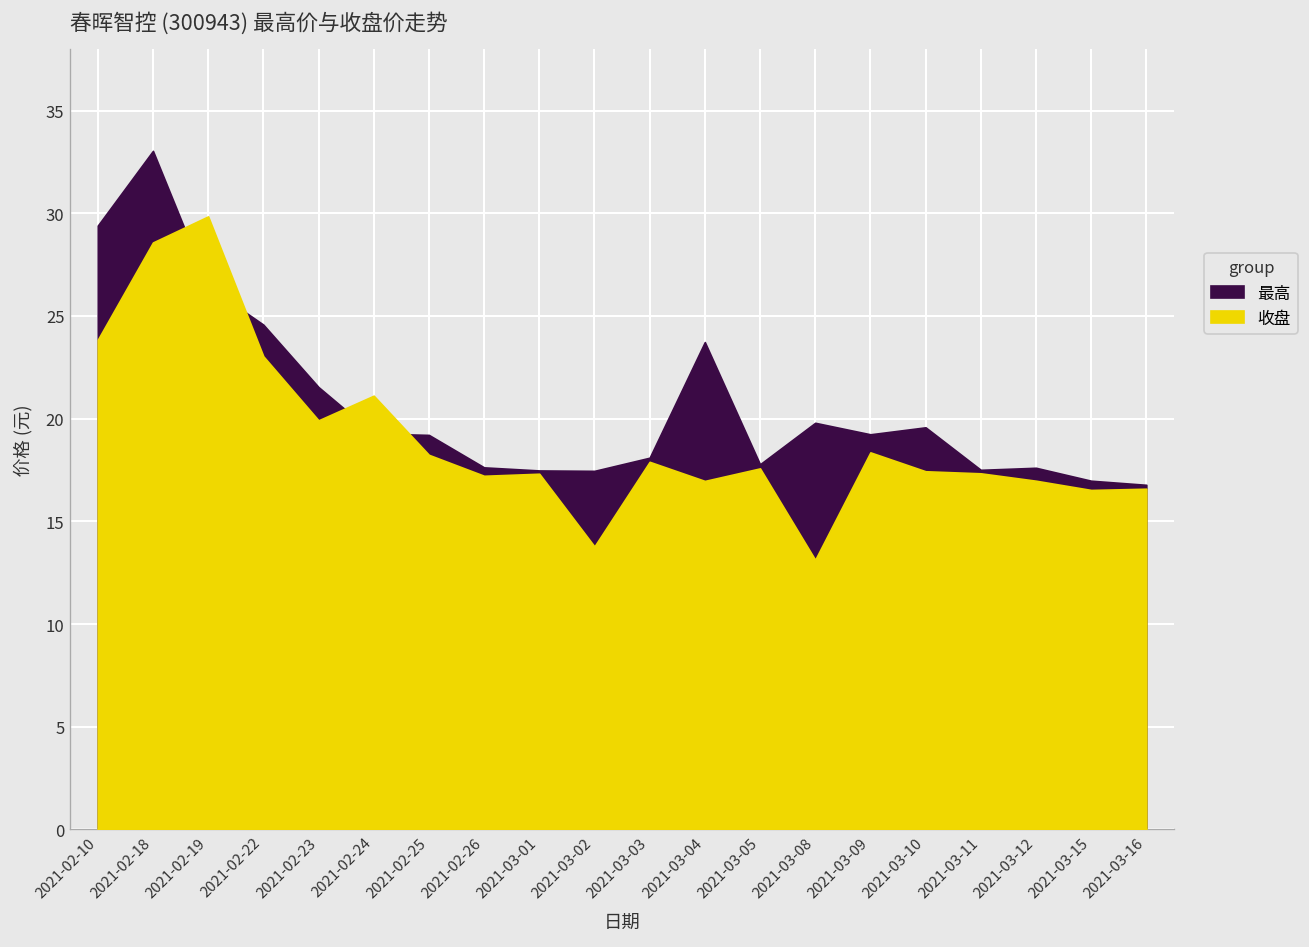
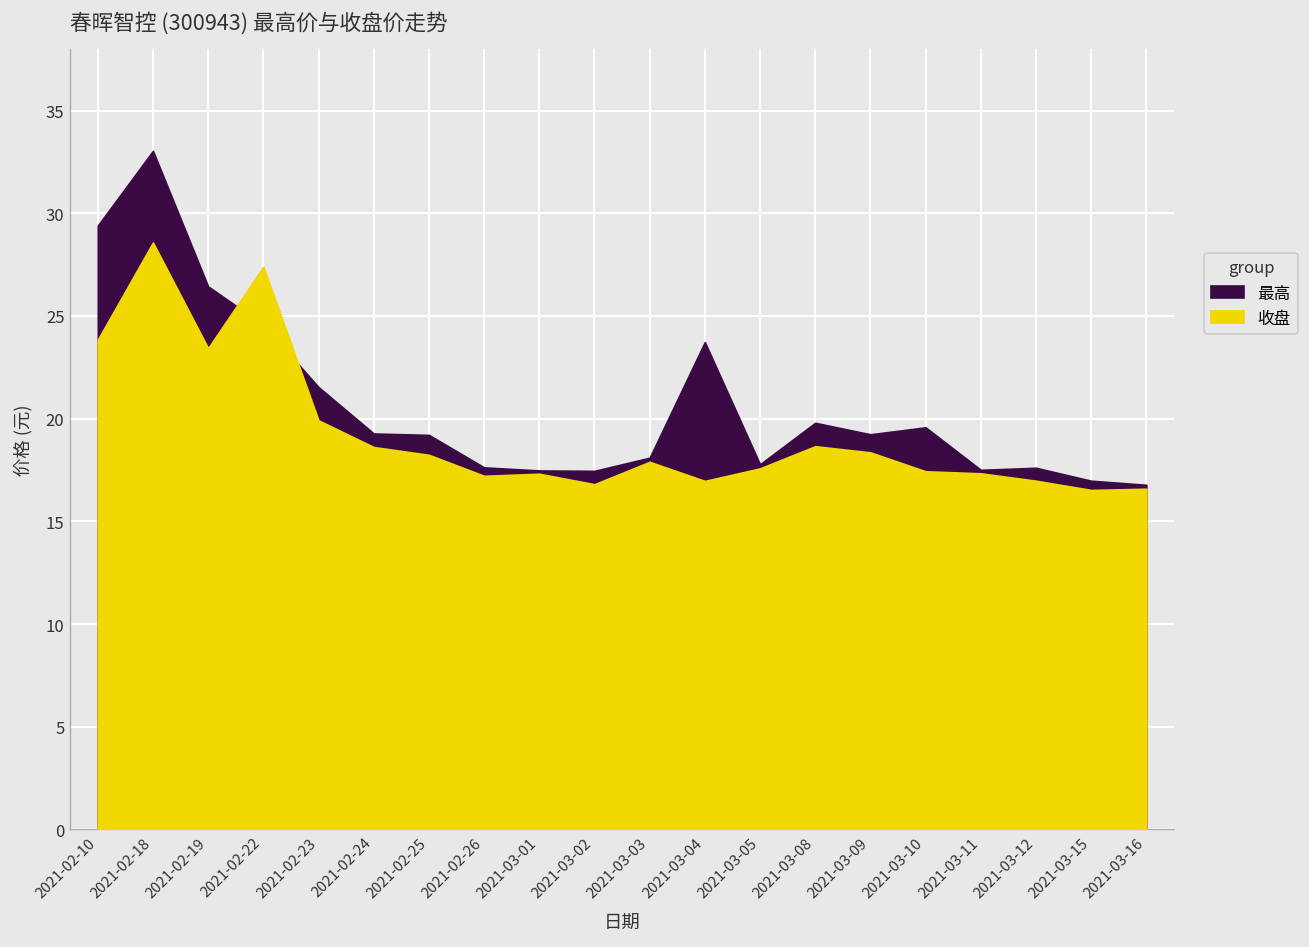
  {
    "最高": {
      "2021-02-10": 29.4,
      "2021-02-18": 33.0,
      "2021-02-23": 21.5,
      "2021-02-25": 19.2,
      "2021-02-26": 17.6,
      "2021-03-01": 17.5,
      "2021-03-02": 17.5,
      "2021-03-03": 18.1,
      "2021-03-04": 23.7,
      "2021-03-05": 17.8,
      "2021-03-08": 19.8,
      "2021-03-09": 19.2,
      "2021-03-10": 19.6,
      "2021-03-11": 17.5,
      "2021-03-12": 17.6,
      "2021-03-15": 17.0,
      "2021-03-16": 16.8
    },
    "收盘": {
      "2021-02-10": 23.8,
      "2021-02-18": 28.6,
-     "2021-02-19": 29.9,
-     "2021-02-22": 23.0,
+     "2021-02-19": 23.4,
+     "2021-02-22": 27.4,
      "2021-02-23": 19.9,
-     "2021-02-24": 21.1,
+     "2021-02-24": 18.6,
      "2021-02-25": 18.2,
      "2021-02-26": 17.2,
      "2021-03-01": 17.3,
-     "2021-03-02": 13.8,
+     "2021-03-02": 16.8,
      "2021-03-03": 17.9,
      "2021-03-04": 17.0,
      "2021-03-05": 17.6,
-     "2021-03-08": 13.1,
+     "2021-03-08": 18.7,
      "2021-03-09": 18.4,
      "2021-03-10": 17.4,
      "2021-03-11": 17.3,
      "2021-03-12": 17.0,
      "2021-03-15": 16.5,
      "2021-03-16": 16.6
    }
  }
